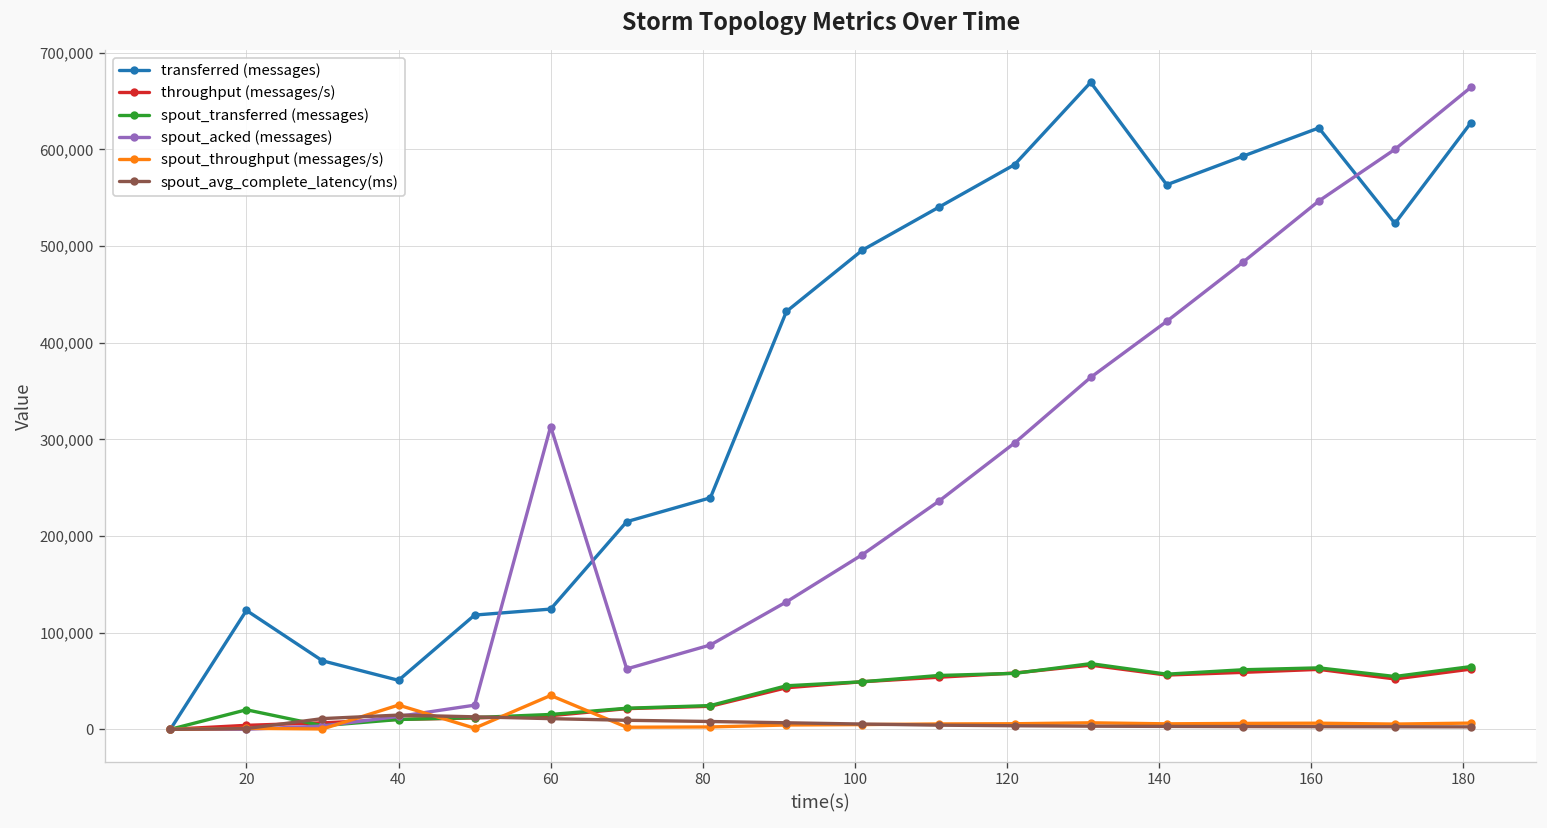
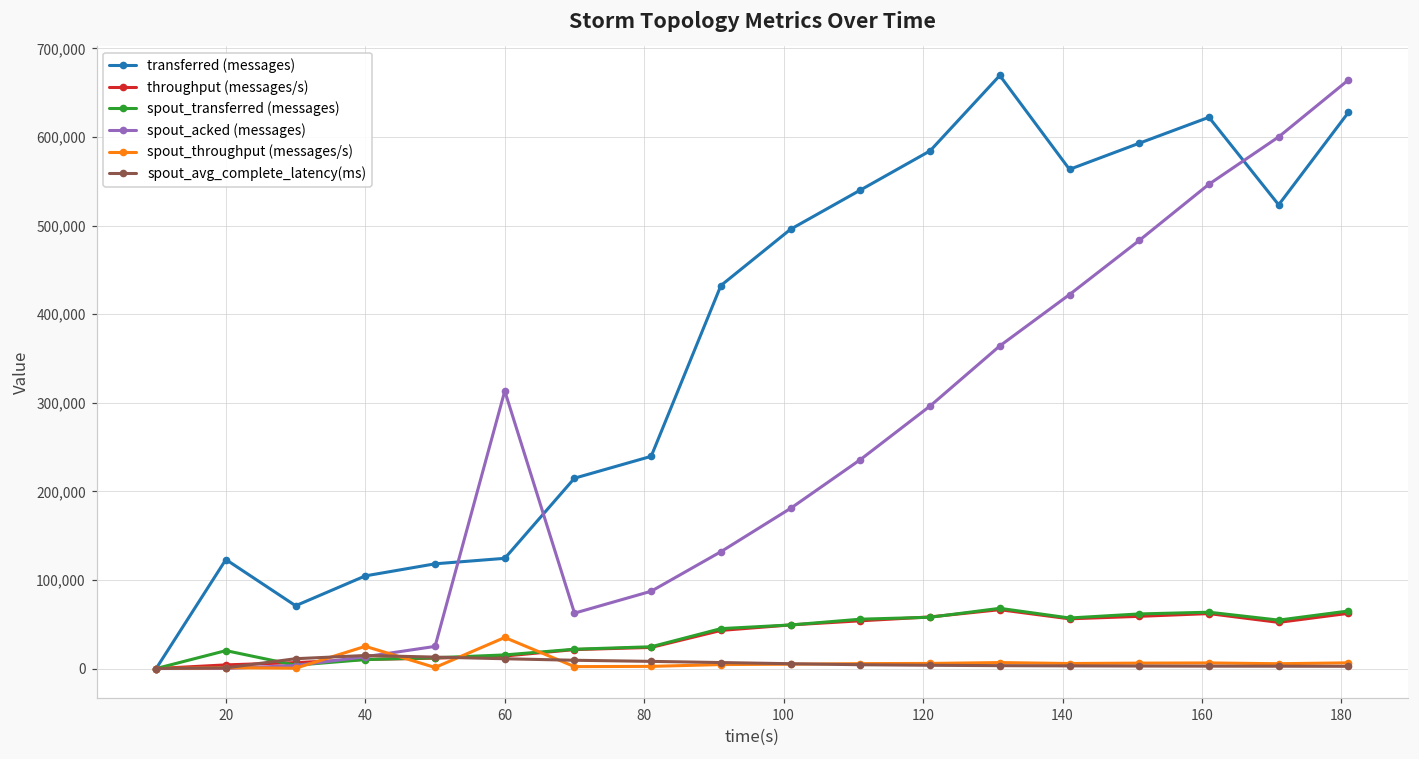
  {
    "transferred (messages)": {
      "20": "120,000",
-     "40": "50,000",
+     "40": "100,000",
      "60": "120,000"
    },
    "throughput (messages/s)": {
      "20": "0"
    },
    "spout_transferred (messages)": {
      "20": "20,000"
    },
    "spout_acked (messages)": {
      "60": "310,000"
    },
    "spout_throughput (messages/s)": {
      "40": "30,000",
      "60": "40,000"
    }
  }
